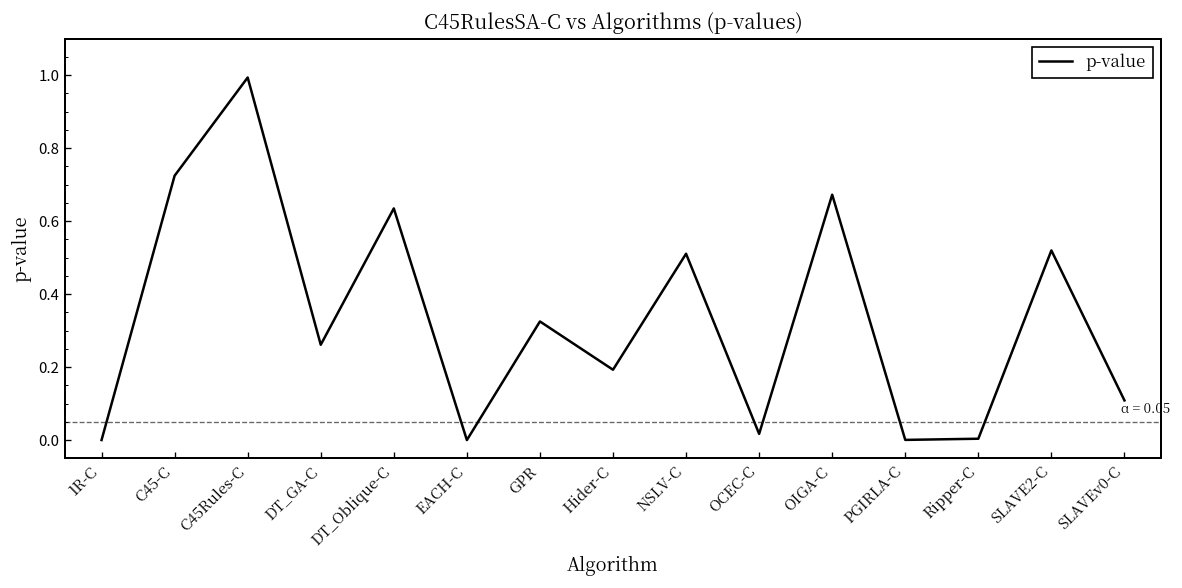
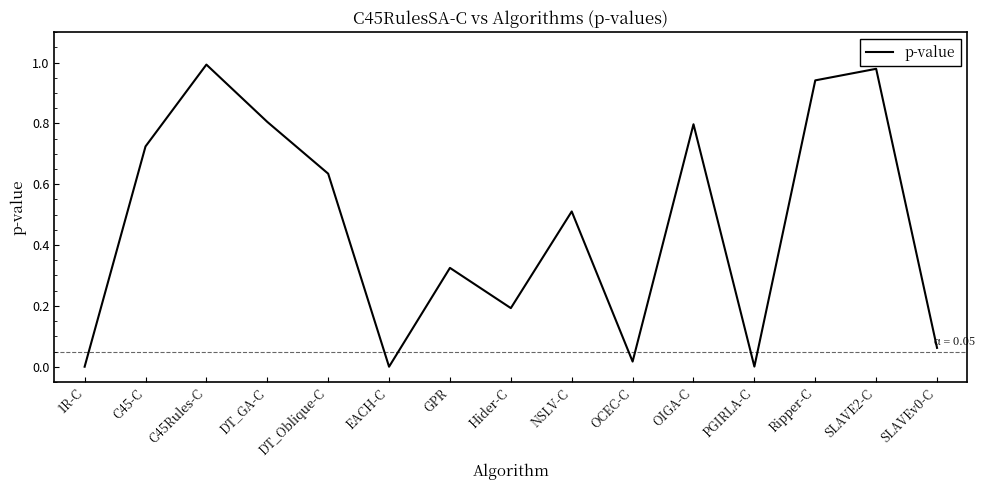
  {
    "1R-C": 0.00,
    "C45-C": 0.72,
    "C45Rules-C": 0.99,
-   "DT_GA-C": 0.26,
+   "DT_GA-C": 0.81,
    "DT_Oblique-C": 0.63,
    "EACH-C": 0.00,
    "GPR": 0.32,
    "Hider-C": 0.19,
    "NSLV-C": 0.51,
    "OCEC-C": 0.02,
-   "OIGA-C": 0.67,
+   "OIGA-C": 0.80,
    "PGIRLA-C": 0.00,
-   "Ripper-C": 0.00,
-   "SLAVE2-C": 0.52,
-   "SLAVEv0-C": 0.11
+   "Ripper-C": 0.94,
+   "SLAVE2-C": 0.98,
+   "SLAVEv0-C": 0.06
  }
